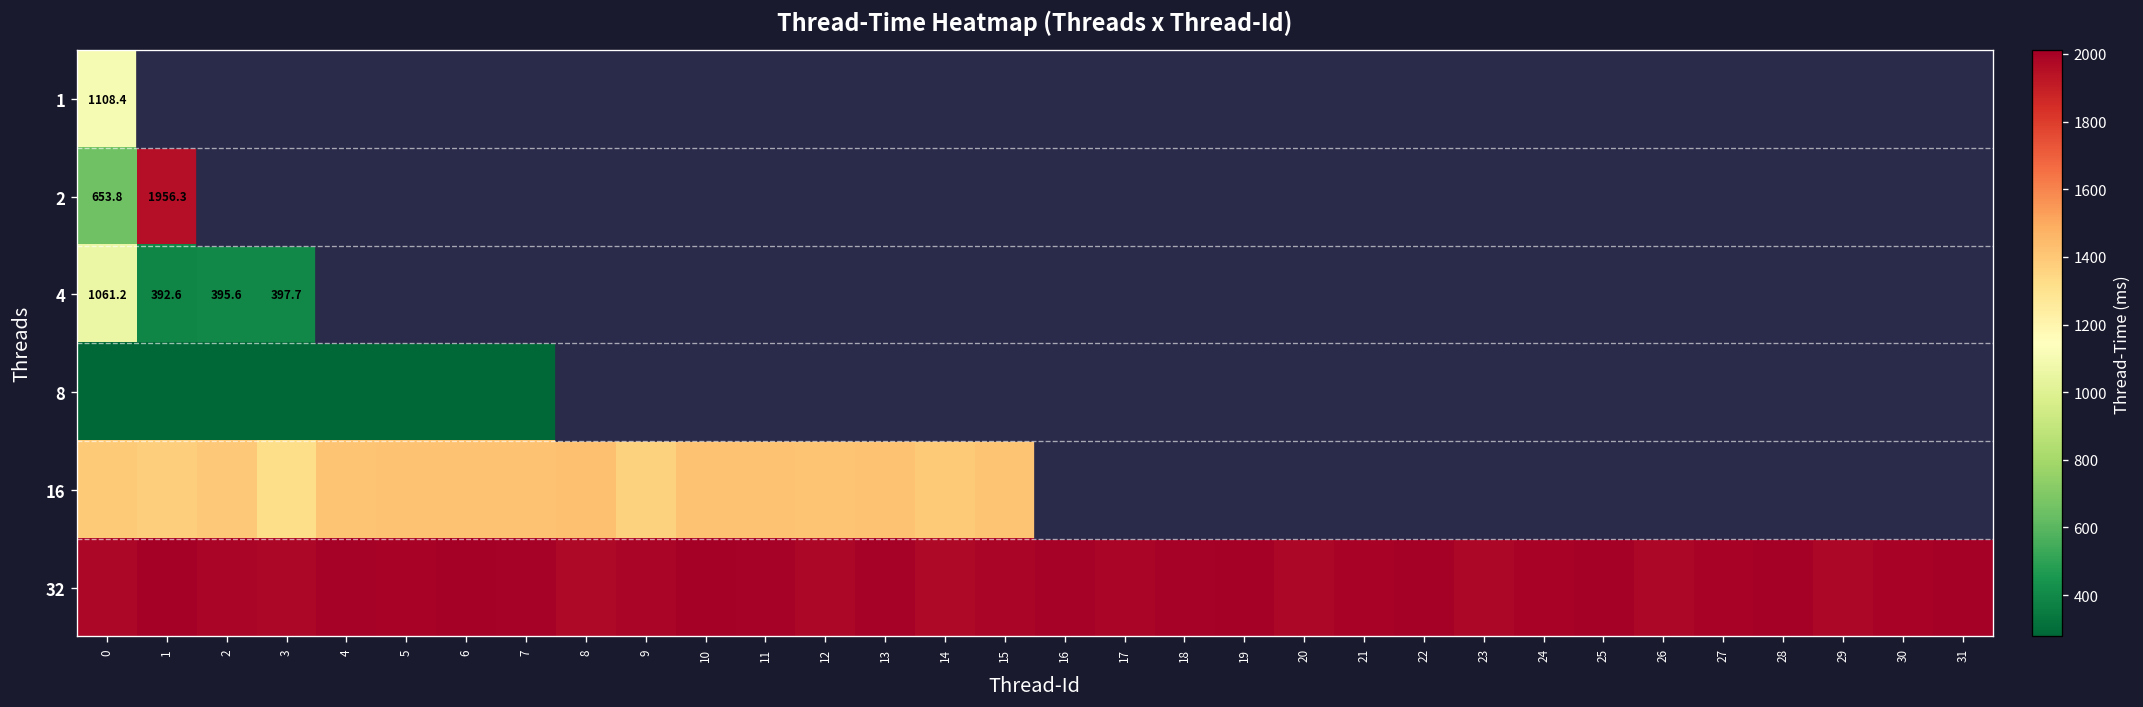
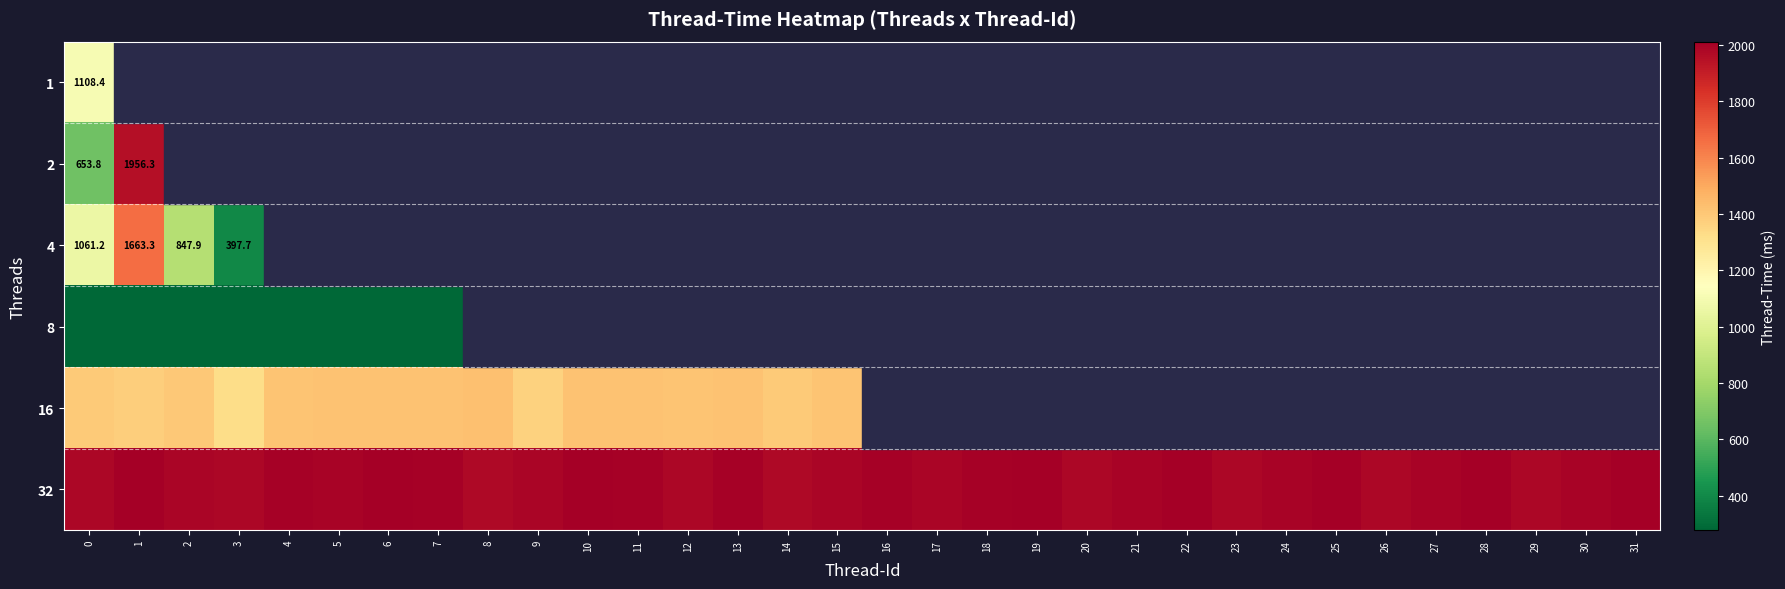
  {
    "1": {
      "0": 1108.4
    },
    "2": {
      "0": 653.8,
      "1": 1956.3
    },
    "4": {
      "0": 1061.2,
-     "1": 392.6,
-     "2": 395.6,
+     "1": 1663.3,
+     "2": 847.9,
      "3": 397.7
    }
  }
